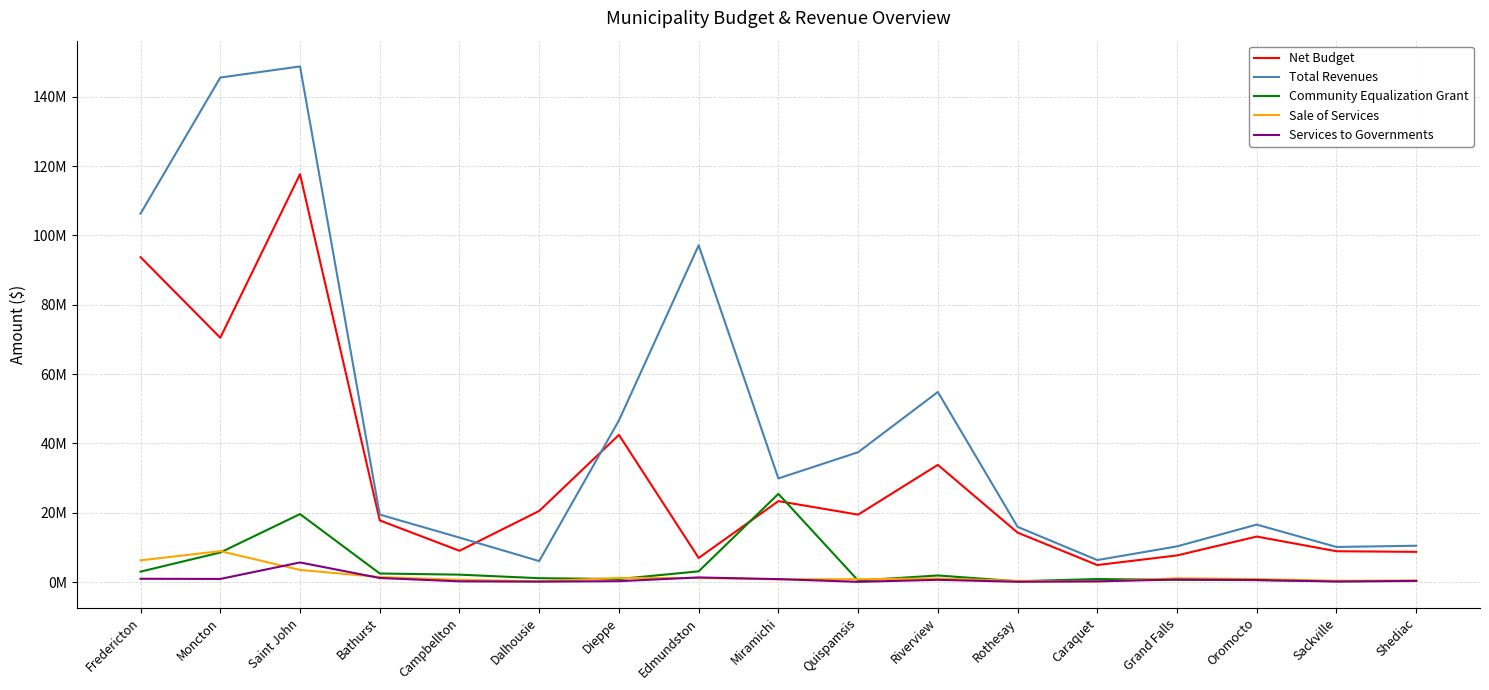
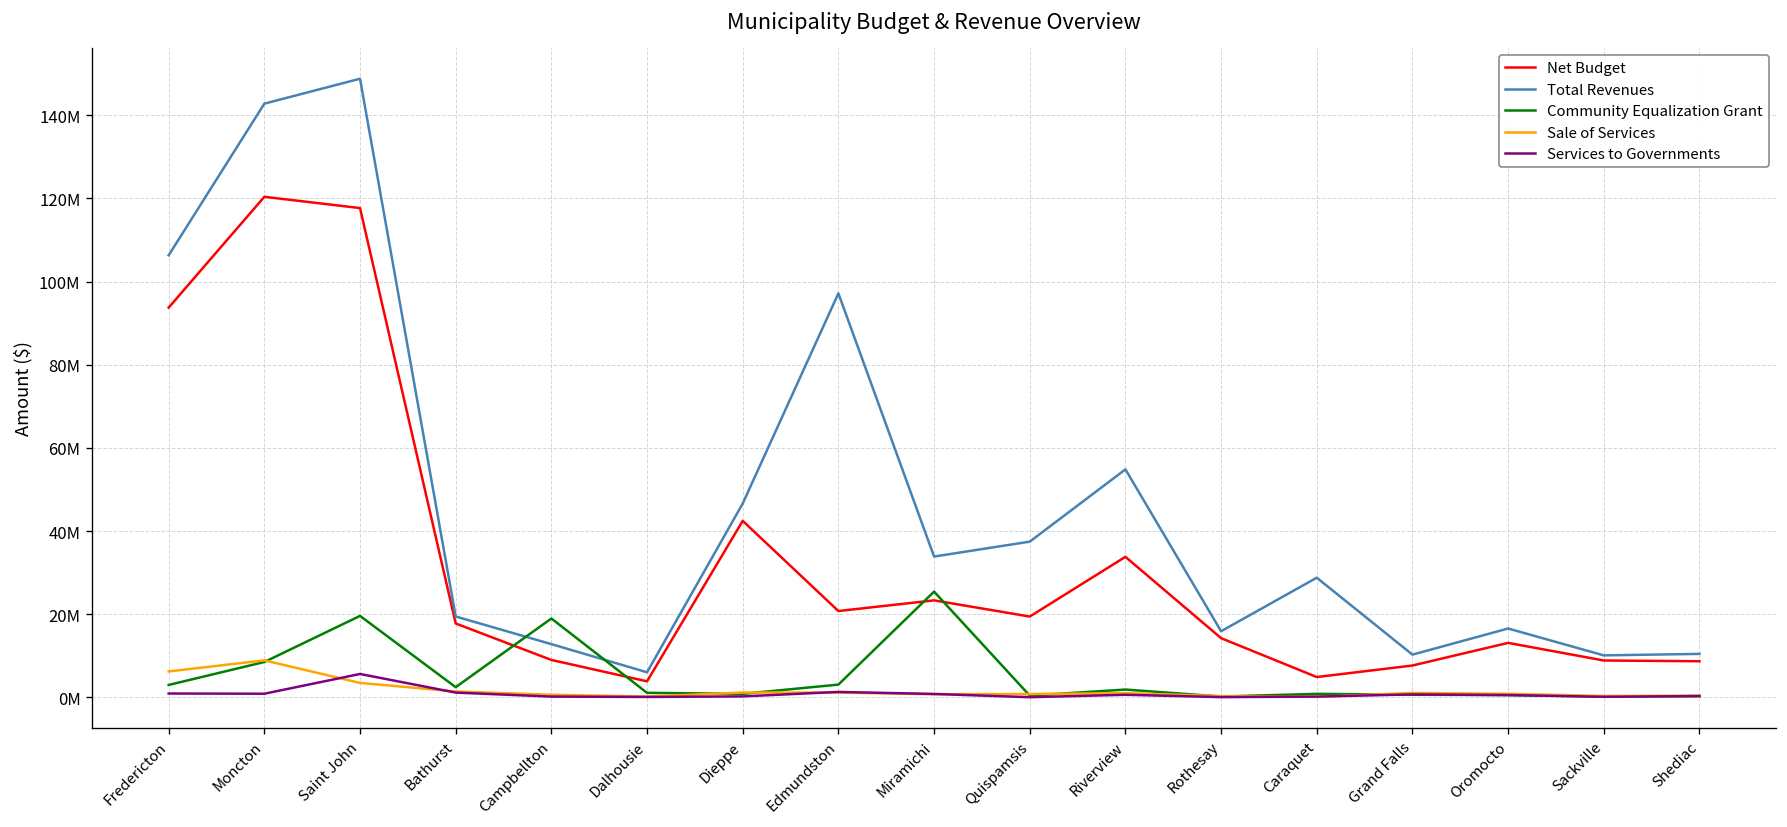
  {
    "Net Budget": {
      "Fredericton": 94000000,
-     "Moncton": 70000000,
+     "Moncton": 120000000,
      "Saint John": 118000000,
      "Bathurst": 18000000,
      "Campbellton": 9000000,
-     "Dalhousie": 21000000,
+     "Dalhousie": 4000000,
      "Dieppe": 42000000,
-     "Edmundston": 7000000,
+     "Edmundston": 21000000,
      "Miramichi": 23000000,
      "Quispamsis": 19000000,
      "Riverview": 34000000,
      "Rothesay": 14000000,
      "Caraquet": 5000000,
      "Grand Falls": 8000000,
      "Oromocto": 13000000,
      "Sackville": 9000000,
      "Shediac": 9000000
    },
    "Total Revenues": {
      "Fredericton": 106000000,
-     "Moncton": 146000000,
+     "Moncton": 143000000,
      "Saint John": 149000000,
      "Bathurst": 19000000,
      "Campbellton": 13000000,
      "Dalhousie": 6000000,
      "Dieppe": 47000000,
      "Edmundston": 97000000,
-     "Miramichi": 30000000,
+     "Miramichi": 34000000,
      "Quispamsis": 37000000,
      "Riverview": 55000000,
      "Rothesay": 16000000,
-     "Caraquet": 6000000,
+     "Caraquet": 29000000,
      "Grand Falls": 10000000,
      "Oromocto": 17000000,
      "Sackville": 10000000,
      "Shediac": 10000000
    },
    "Community Equalization Grant": {
      "Fredericton": 3000000,
      "Saint John": 20000000,
      "Bathurst": 2000000,
-     "Campbellton": 2000000,
+     "Campbellton": 19000000,
      "Dalhousie": 1000000,
      "Edmundston": 3000000,
      "Miramichi": 25000000,
      "Riverview": 2000000
    },
    "Sale of Services": {
      "Fredericton": 6000000,
      "Saint John": 3000000
    },
    "Services to Governments": {
      "Fredericton": 1000000,
      "Moncton": 1000000,
      "Saint John": 6000000
    }
  }
